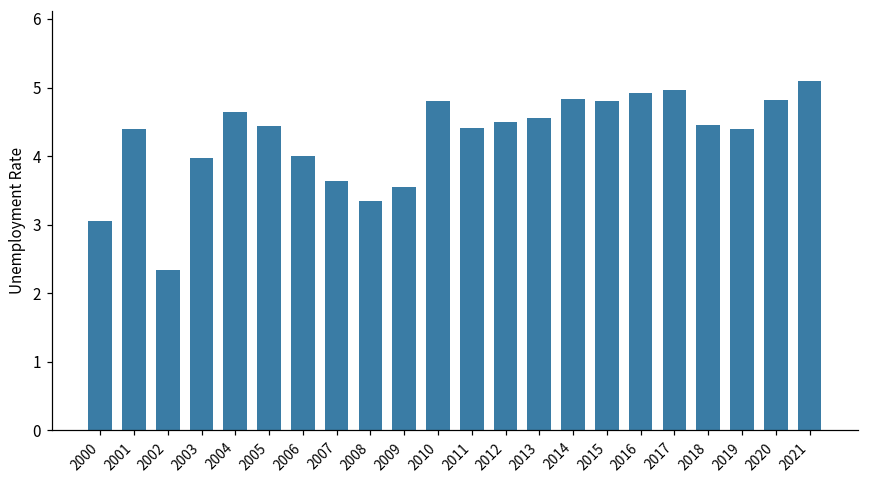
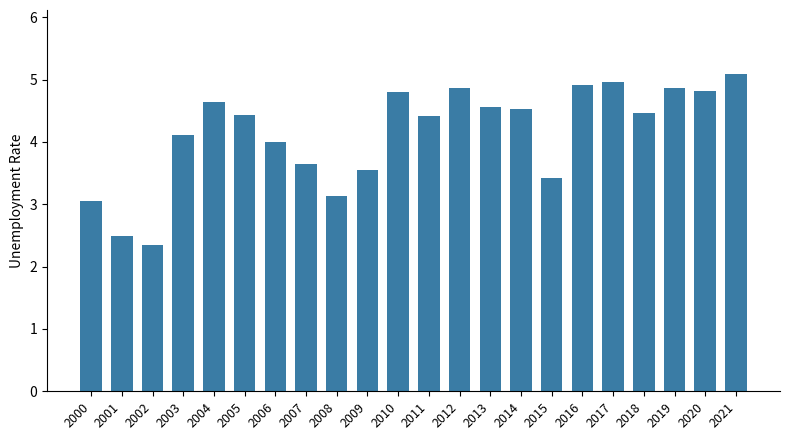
  {
    "2000": 3.1,
-   "2001": 4.4,
+   "2001": 2.5,
    "2002": 2.3,
-   "2003": 4.0,
+   "2003": 4.1,
    "2004": 4.6,
    "2005": 4.4,
    "2006": 4.0,
    "2007": 3.6,
-   "2008": 3.4,
+   "2008": 3.1,
    "2009": 3.5,
    "2010": 4.8,
    "2011": 4.4,
-   "2012": 4.5,
+   "2012": 4.9,
    "2013": 4.6,
-   "2014": 4.8,
-   "2015": 4.8,
+   "2014": 4.5,
+   "2015": 3.4,
    "2016": 4.9,
    "2017": 5.0,
    "2018": 4.5,
-   "2019": 4.4,
+   "2019": 4.9,
    "2020": 4.8,
    "2021": 5.1
  }
